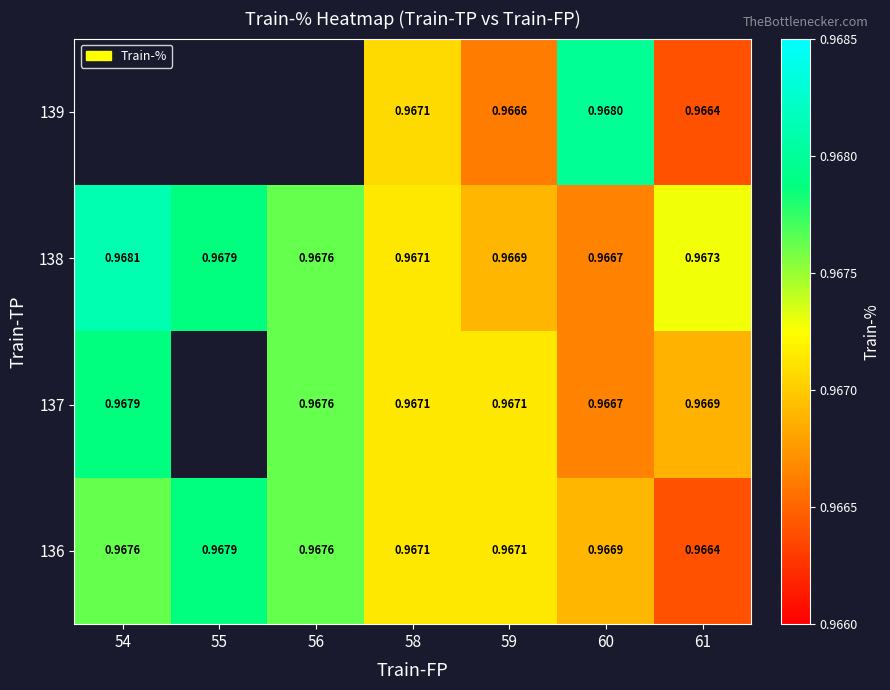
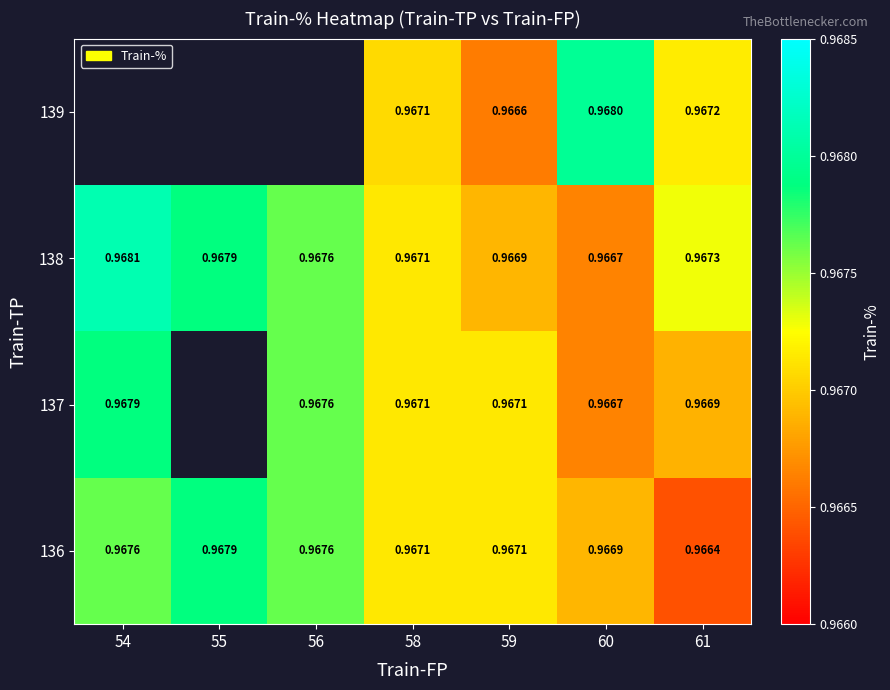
  {
    "139": {
      "58": 0.9671,
      "59": 0.9666,
      "60": 0.9680,
-     "61": 0.9664
+     "61": 0.9672
    },
    "138": {
      "54": 0.9681,
      "55": 0.9679,
      "56": 0.9676,
      "58": 0.9671,
      "59": 0.9669,
      "60": 0.9667,
      "61": 0.9673
    },
    "137": {
      "54": 0.9679,
      "56": 0.9676,
      "58": 0.9671,
      "59": 0.9671,
      "60": 0.9667,
      "61": 0.9669
    },
    "136": {
      "54": 0.9676,
      "55": 0.9679,
      "56": 0.9676,
      "58": 0.9671,
      "59": 0.9671,
      "60": 0.9669,
      "61": 0.9664
    }
  }
